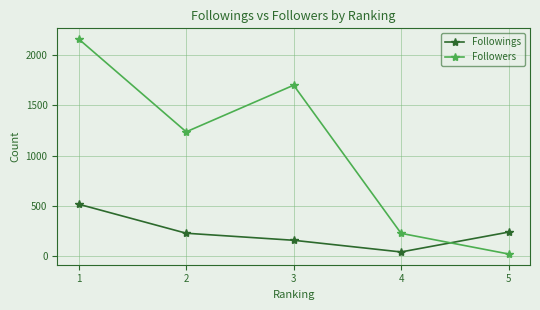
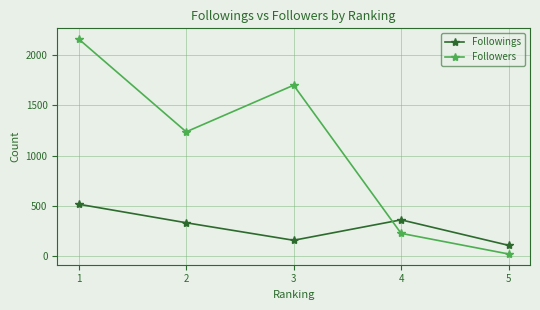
  {
    "Followings": {
      "1": 520,
-     "2": 230,
+     "2": 330,
      "3": 160,
-     "4": 40,
-     "5": 240
+     "4": 360,
+     "5": 110
    },
    "Followers": {
      "1": 2160,
      "2": 1240,
      "3": 1700,
      "4": 230,
      "5": 20
    }
  }
